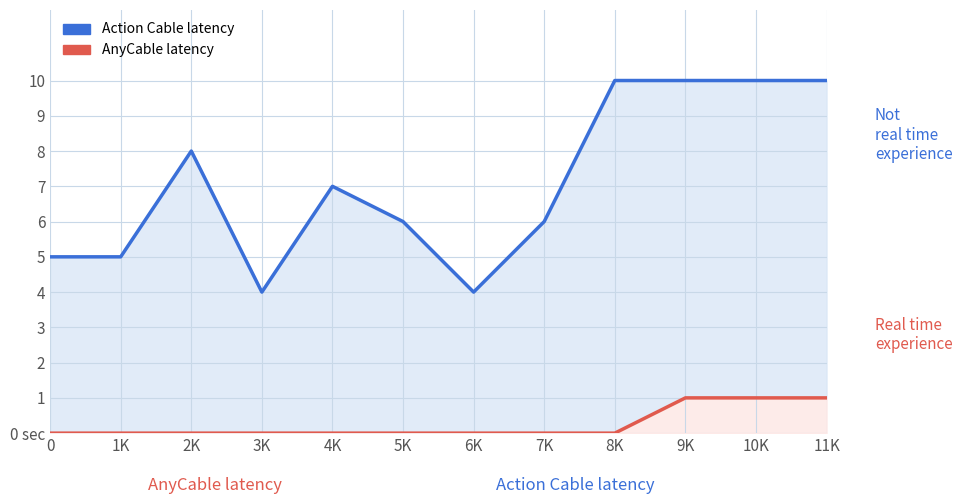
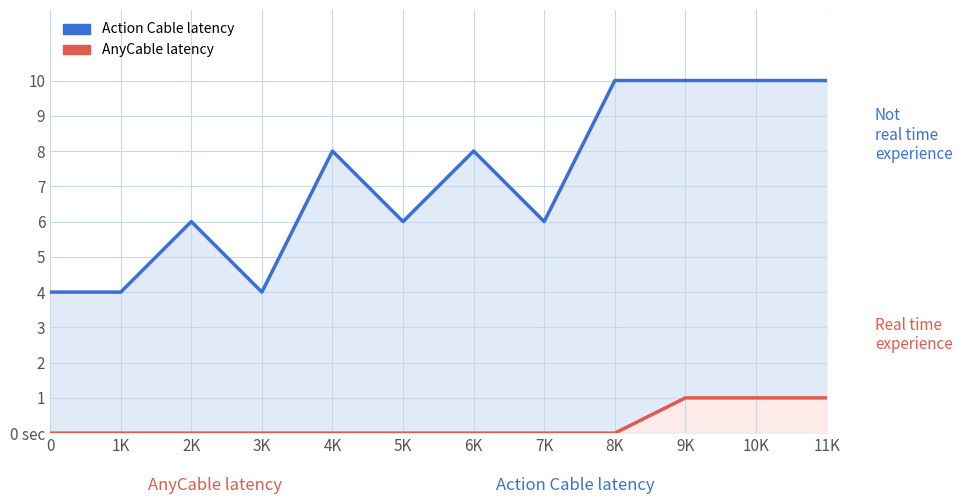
  {
    "Action Cable latency": {
-     "0": 5,
-     "1K": 5,
-     "2K": 8,
+     "0": 4,
+     "1K": 4,
+     "2K": 6,
      "3K": 4,
-     "4K": 7,
+     "4K": 8,
      "5K": 6,
-     "6K": 4,
+     "6K": 8,
      "7K": 6,
      "8K": 10,
      "9K": 10,
      "10K": 10,
      "11K": 10
    },
    "AnyCable latency": {
      "0": 0,
      "1K": 0,
      "2K": 0,
      "3K": 0,
      "4K": 0,
      "5K": 0,
      "6K": 0,
      "7K": 0,
      "8K": 0,
      "9K": 1,
      "10K": 1,
      "11K": 1
    }
  }
